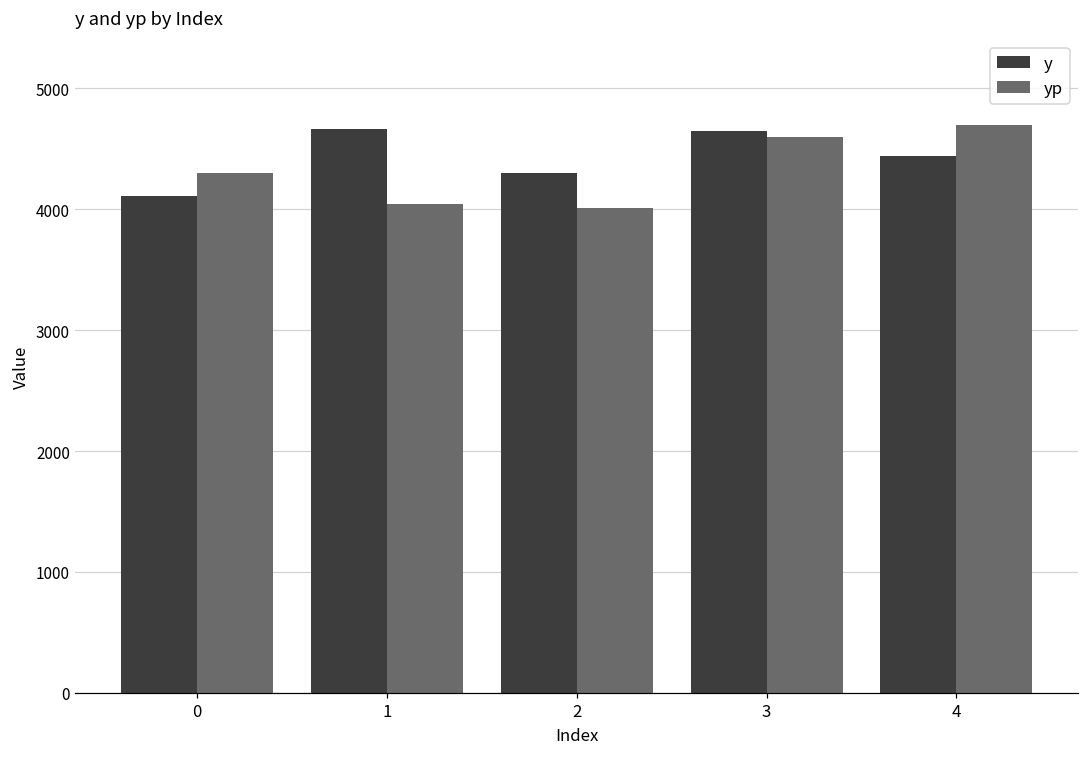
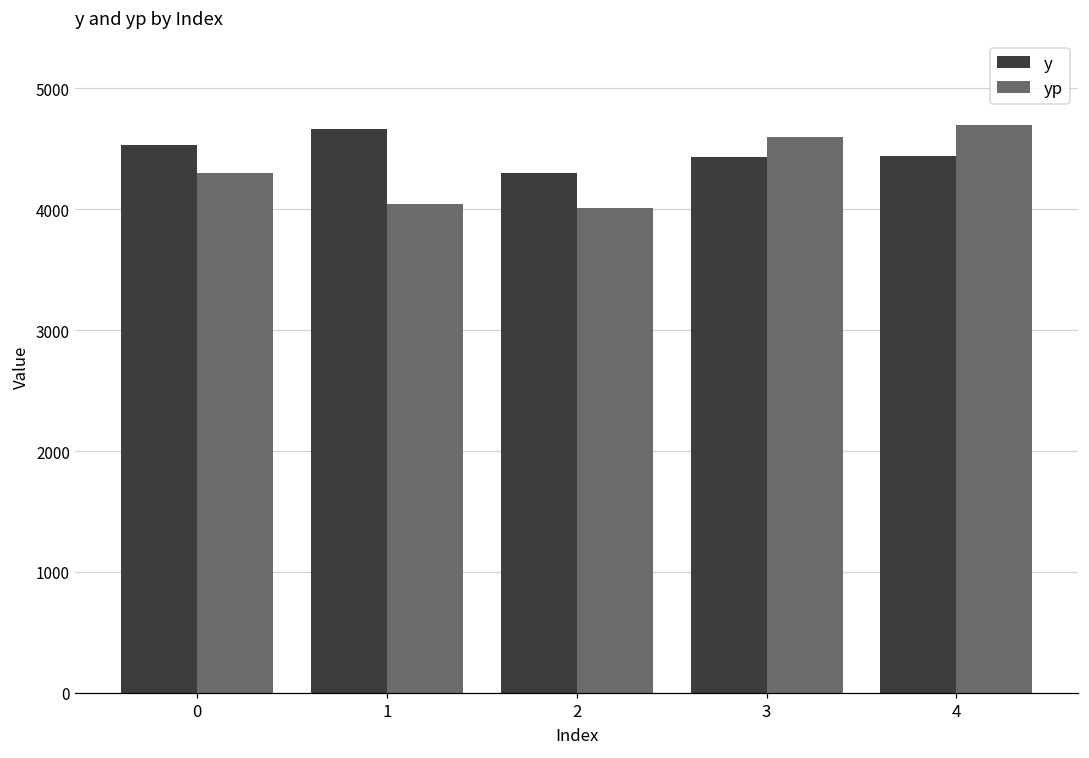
  {
    "y": {
-     "0": 4110,
+     "0": 4530,
      "1": 4670,
      "2": 4300,
-     "3": 4650,
+     "3": 4430,
      "4": 4440
    },
    "yp": {
      "0": 4300,
      "1": 4040,
      "2": 4010,
      "3": 4600,
      "4": 4700
    }
  }
